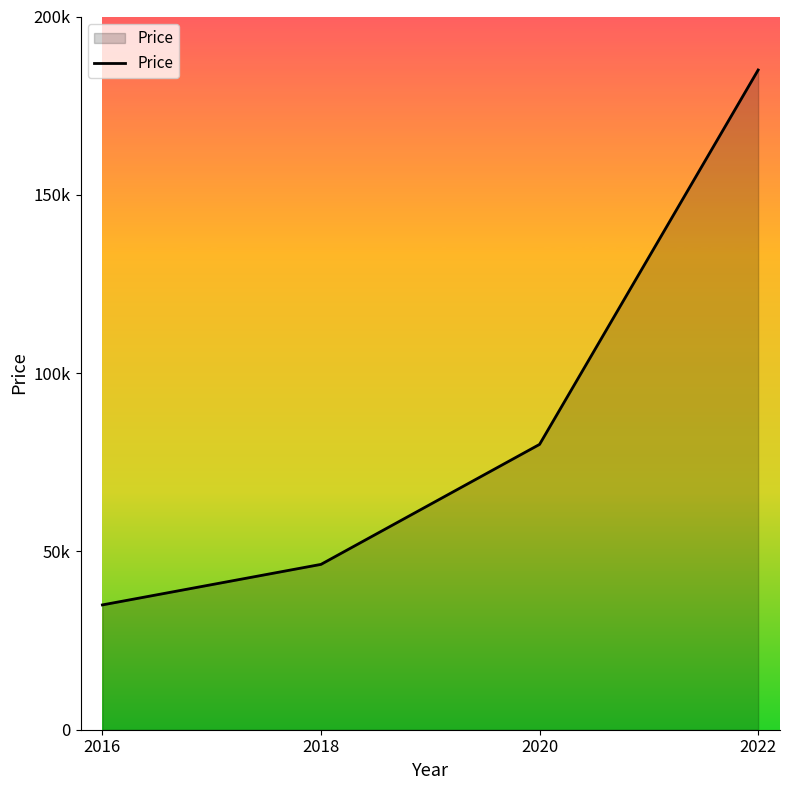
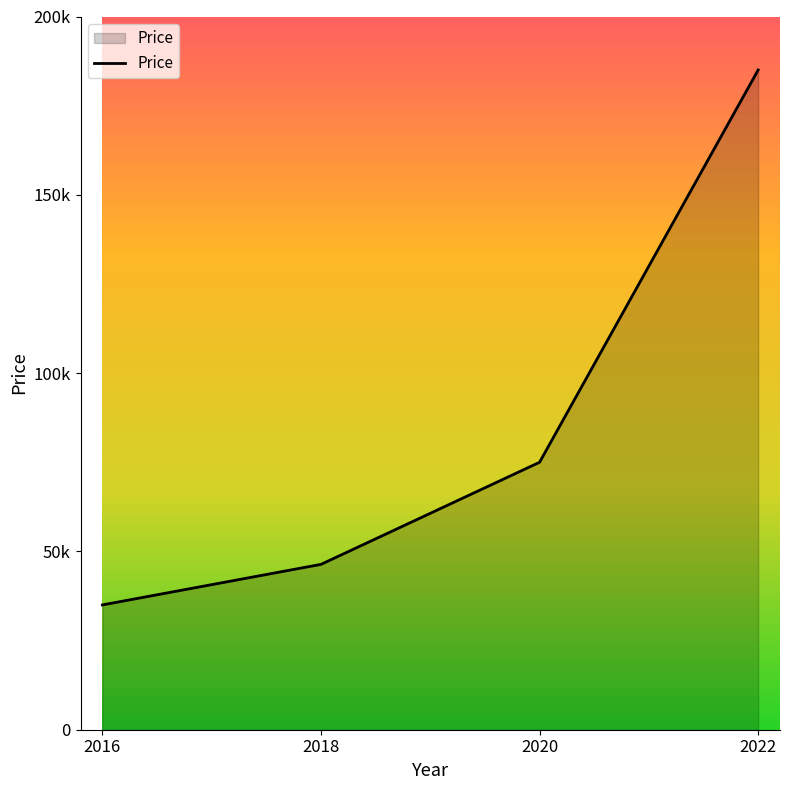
  {
    "2016": 35000,
    "2018": 46000,
-   "2020": 80000,
+   "2020": 75000,
    "2022": 185000
  }
